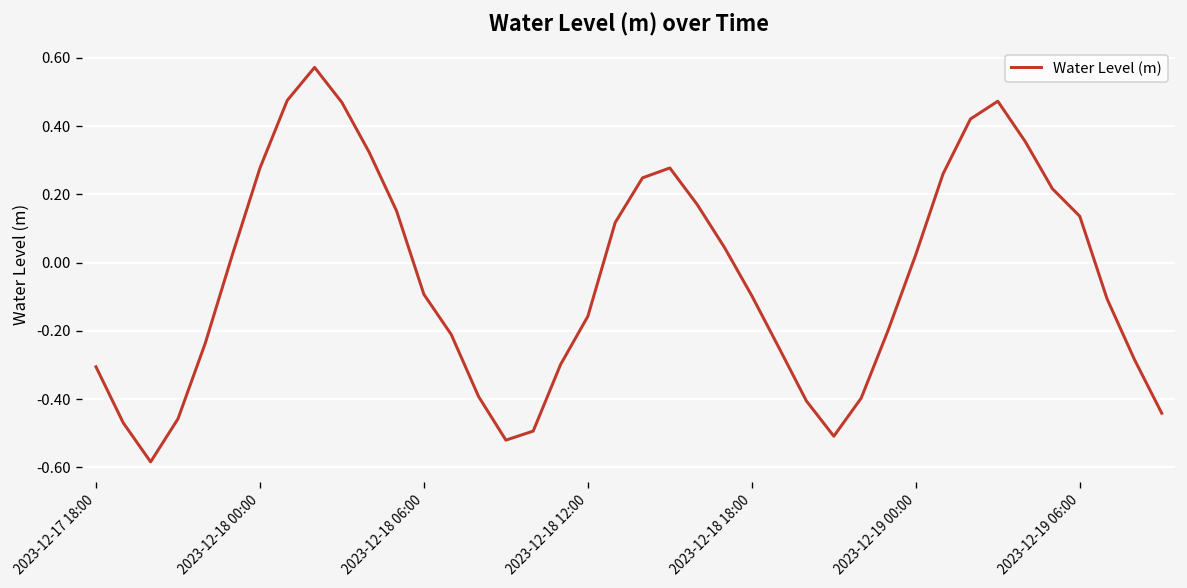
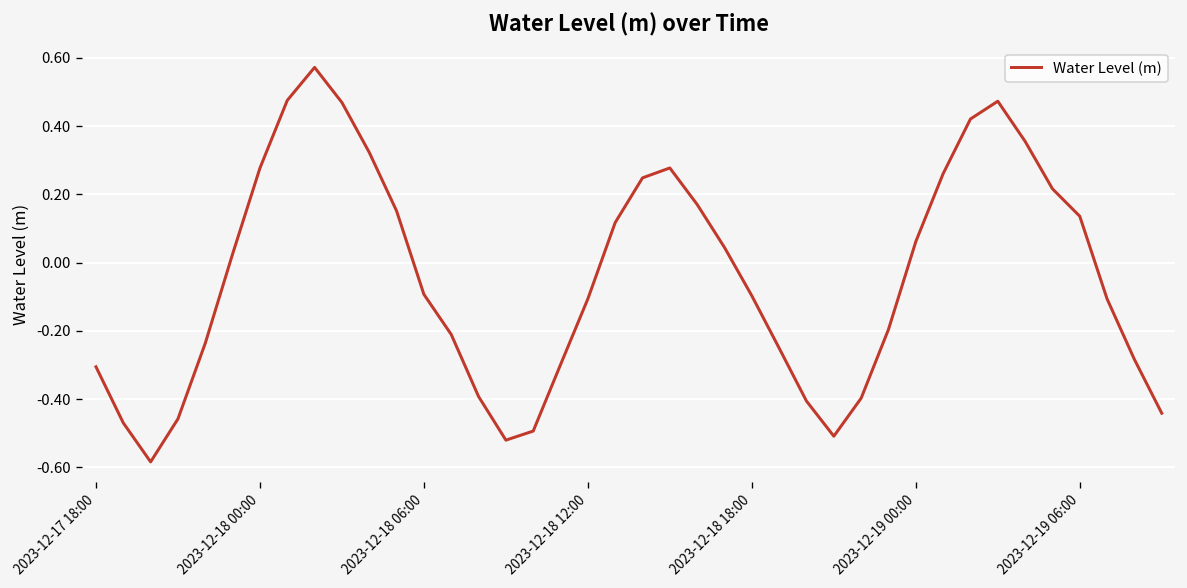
  {
    "2023-12-17 18:00": -0.31,
    "2023-12-18 00:00": 0.28,
    "2023-12-18 06:00": -0.09,
-   "2023-12-18 12:00": -0.16,
+   "2023-12-18 12:00": -0.11,
    "2023-12-18 18:00": -0.10,
-   "2023-12-19 00:00": 0.02,
+   "2023-12-19 00:00": 0.06,
    "2023-12-19 06:00": 0.14
  }
